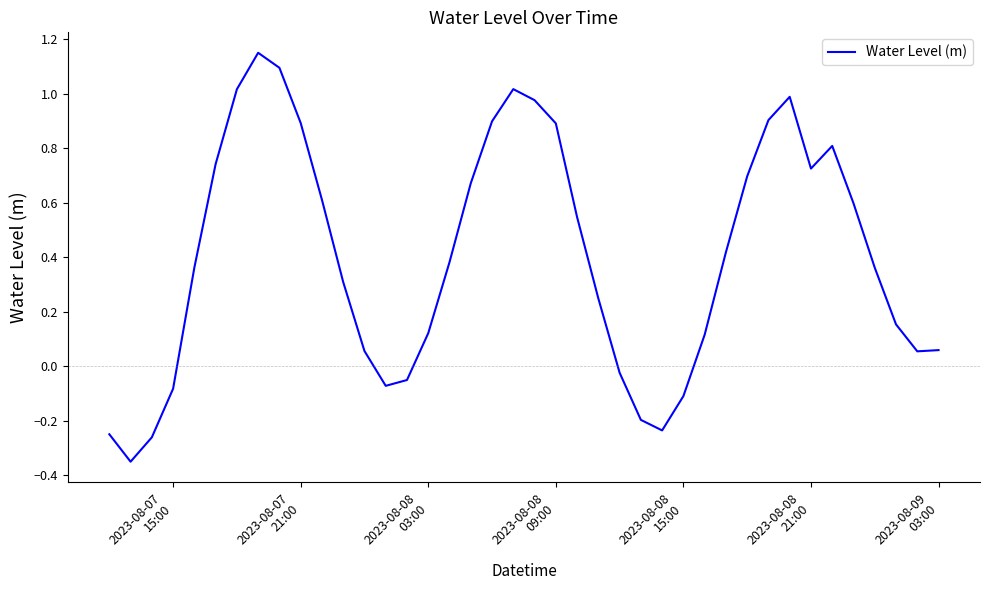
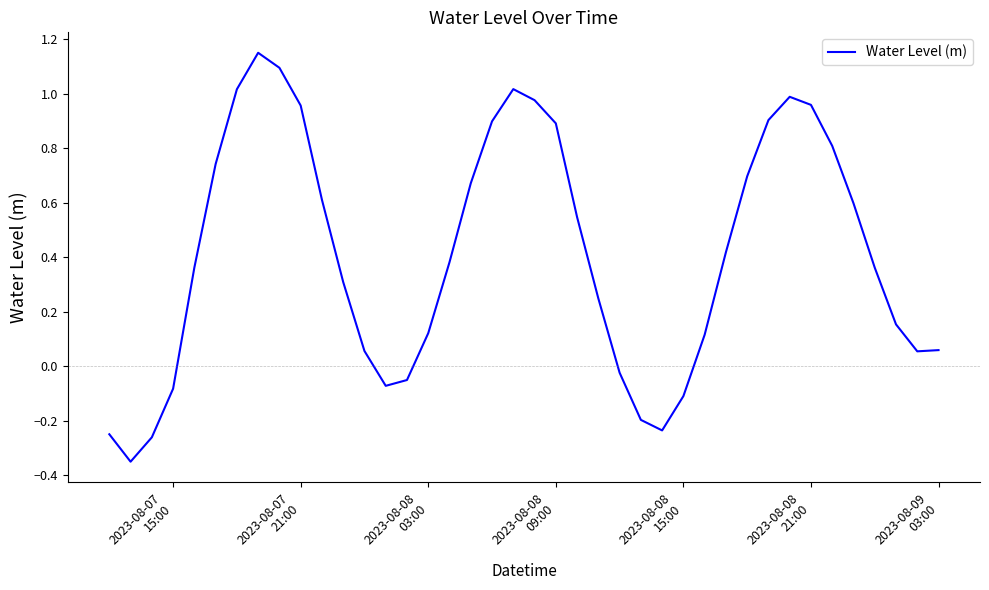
  {
    "2023-08-07 15:00": -0.08,
-   "2023-08-07 21:00": 0.89,
+   "2023-08-07 21:00": 0.96,
    "2023-08-08 03:00": 0.12,
    "2023-08-08 09:00": 0.89,
    "2023-08-08 15:00": -0.11,
-   "2023-08-08 21:00": 0.73,
+   "2023-08-08 21:00": 0.96,
    "2023-08-09 03:00": 0.06
  }
